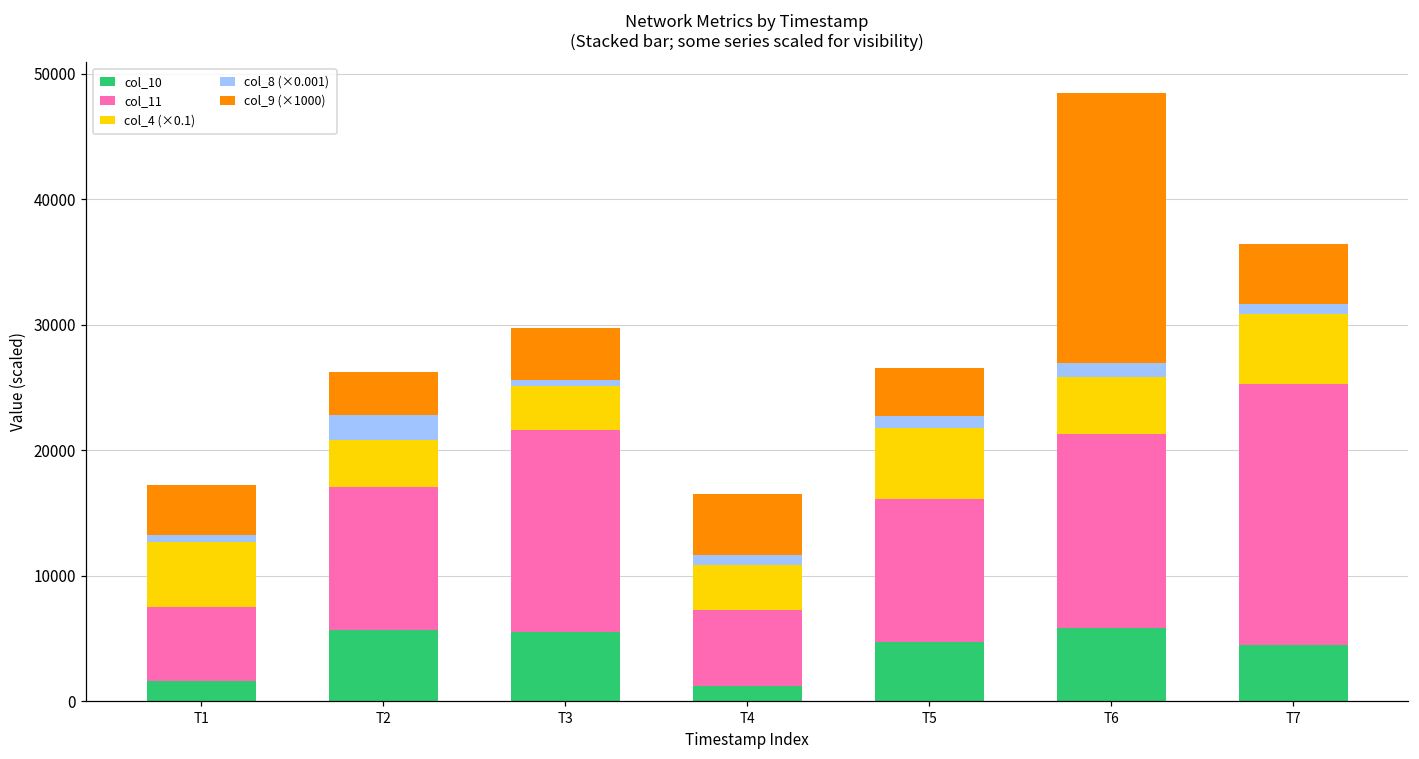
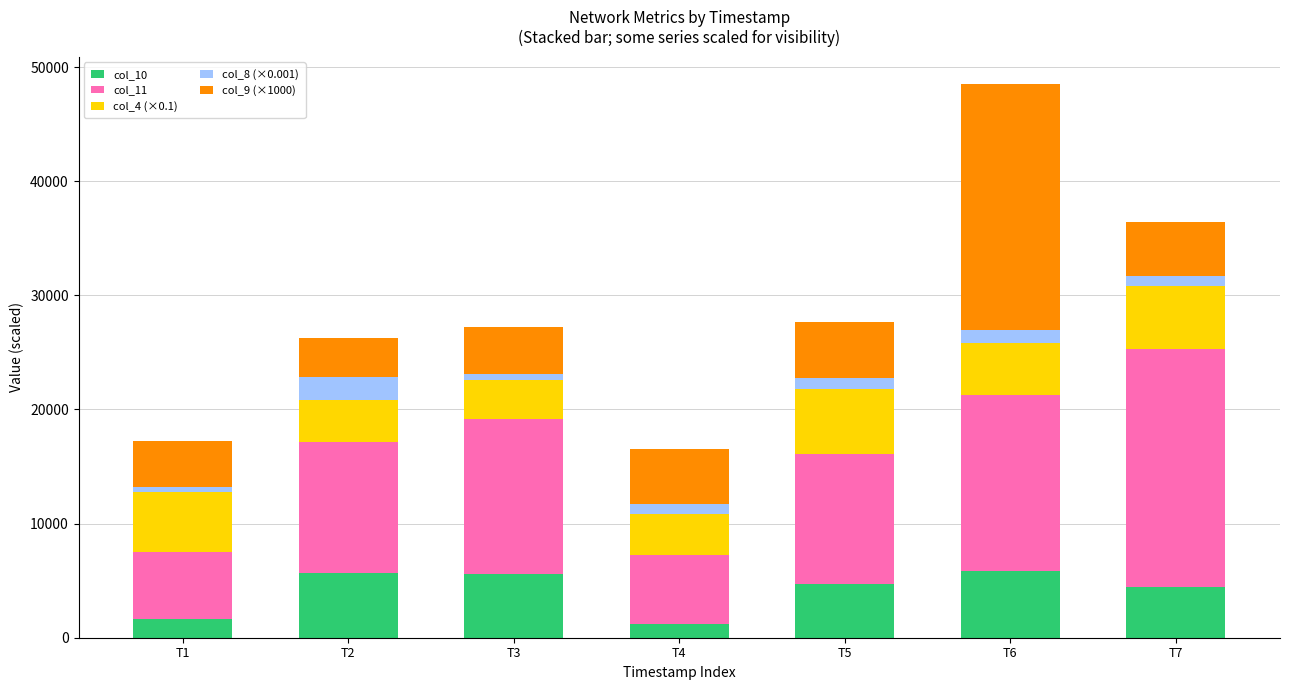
  {
    "col_10": {
      "T1": 1600,
      "T2": 5700,
      "T3": 5600,
      "T4": 1200,
      "T5": 4800,
      "T6": 5900,
      "T7": 4500
    },
    "col_11": {
      "T1": 5900,
      "T2": 11400,
-     "T3": 16100,
+     "T3": 13600,
      "T4": 6000,
      "T5": 11400,
      "T6": 15400,
      "T7": 20800
    },
    "col_4 (×0.1)": {
      "T1": 5200,
      "T2": 3700,
      "T3": 3400,
      "T4": 3600,
      "T5": 5700,
      "T6": 4600,
      "T7": 5600
    },
    "col_8 (×0.001)": {
      "T1": 500,
      "T2": 2000,
      "T3": 500,
      "T4": 800,
      "T5": 1000,
      "T6": 1100,
      "T7": 800
    },
    "col_9 (×1000)": {
      "T1": 4000,
      "T2": 3500,
      "T3": 4100,
      "T4": 4800,
-     "T5": 3800,
+     "T5": 4900,
      "T6": 21500,
      "T7": 4800
    }
  }
